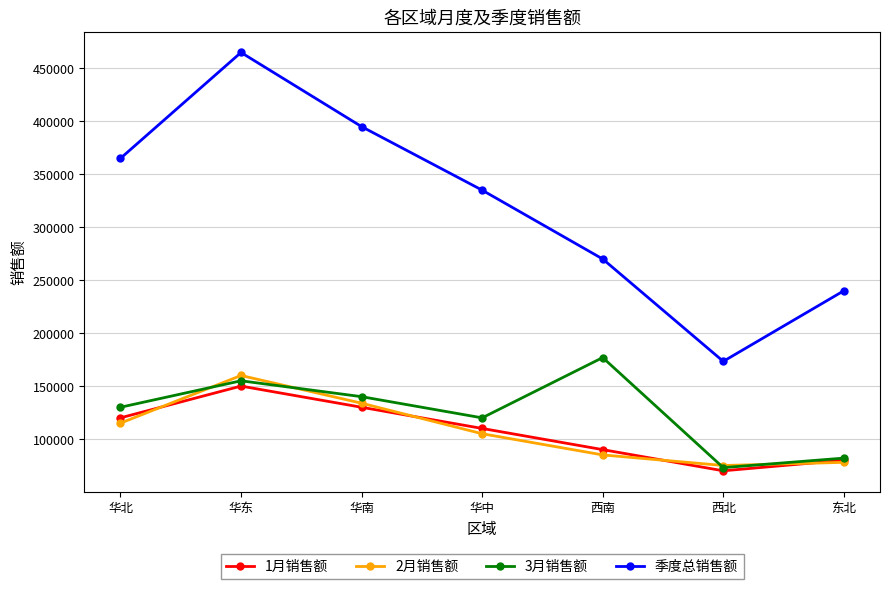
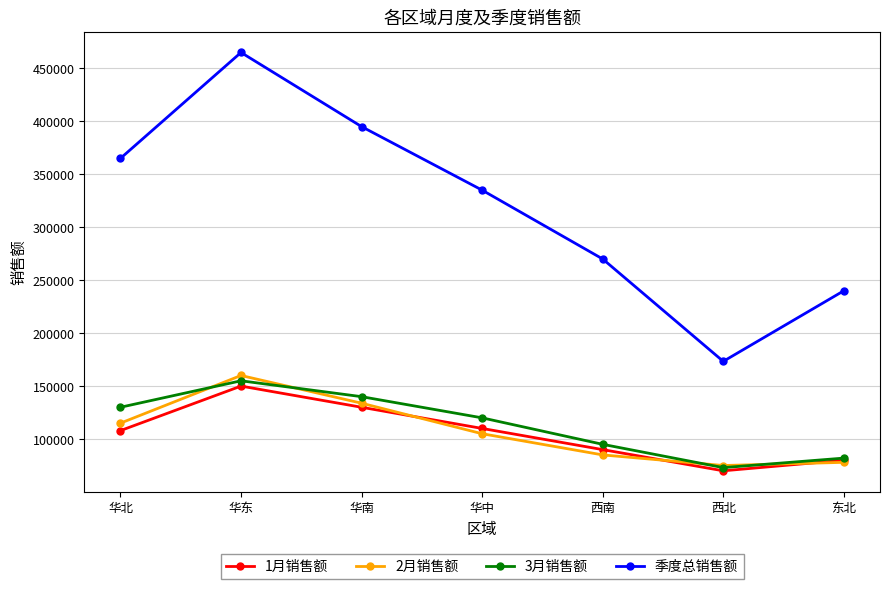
  {
    "1月销售额": {
-     "华北": 120000,
+     "华北": 108000,
      "华东": 150000,
      "华南": 130000,
      "华中": 110000,
      "西南": 90000,
      "西北": 70000
    },
    "2月销售额": {
      "华北": 115000,
      "华东": 160000,
      "华南": 134000,
      "华中": 105000,
      "西南": 85000
    },
    "3月销售额": {
      "华北": 130000,
      "华东": 155000,
      "华南": 140000,
      "华中": 120000,
-     "西南": 177000
+     "西南": 95000
    },
    "季度总销售额": {
      "华北": 365000,
      "华东": 465000,
      "华南": 395000,
      "华中": 335000,
      "西南": 270000,
      "西北": 173000,
      "东北": 240000
    }
  }
